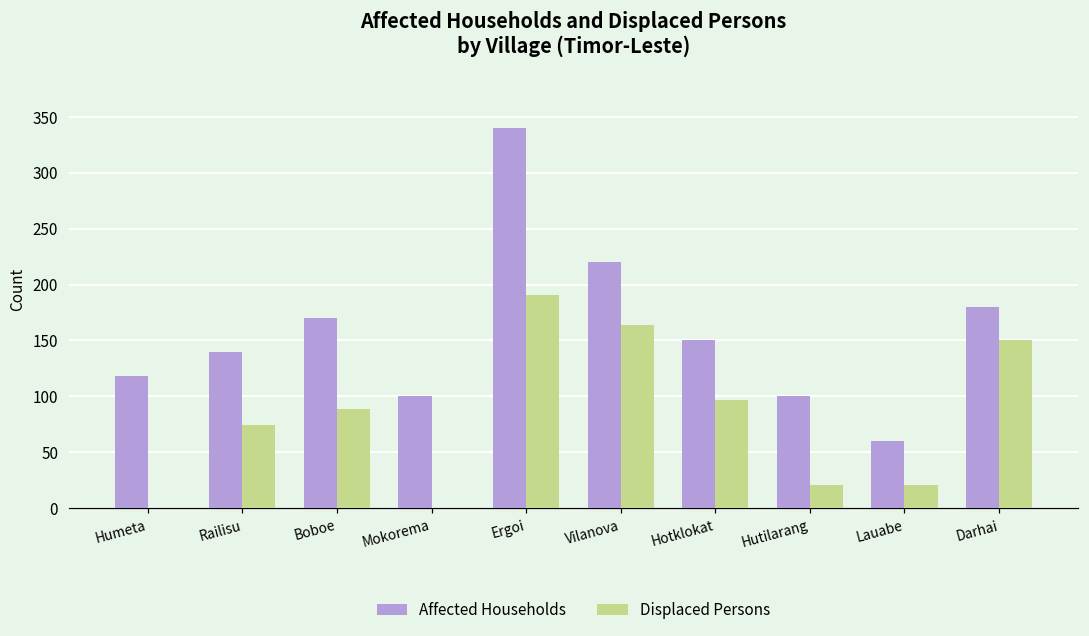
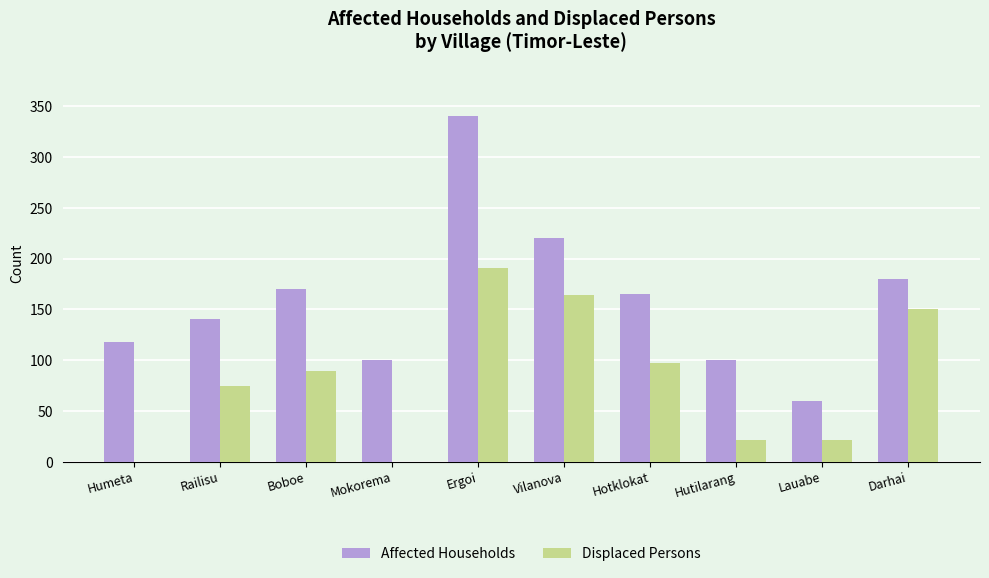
  {
    "Affected Households": {
      "Humeta": 118,
      "Railisu": 140,
      "Boboe": 170,
      "Mokorema": 100,
      "Ergoi": 340,
      "Vilanova": 220,
-     "Hotklokat": 150,
+     "Hotklokat": 165,
      "Hutilarang": 100,
      "Lauabe": 60,
      "Darhai": 180
    },
    "Displaced Persons": {
      "Humeta": 0,
      "Railisu": 74,
      "Boboe": 89,
      "Mokorema": 0,
      "Ergoi": 191,
      "Vilanova": 164,
      "Hotklokat": 97,
      "Hutilarang": 21,
      "Lauabe": 21,
      "Darhai": 150
    }
  }
